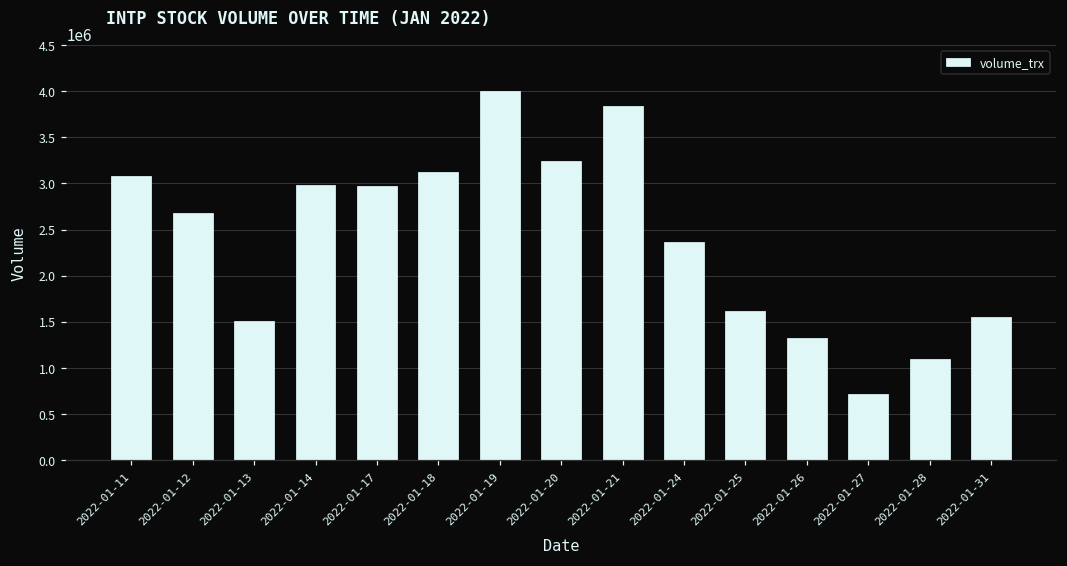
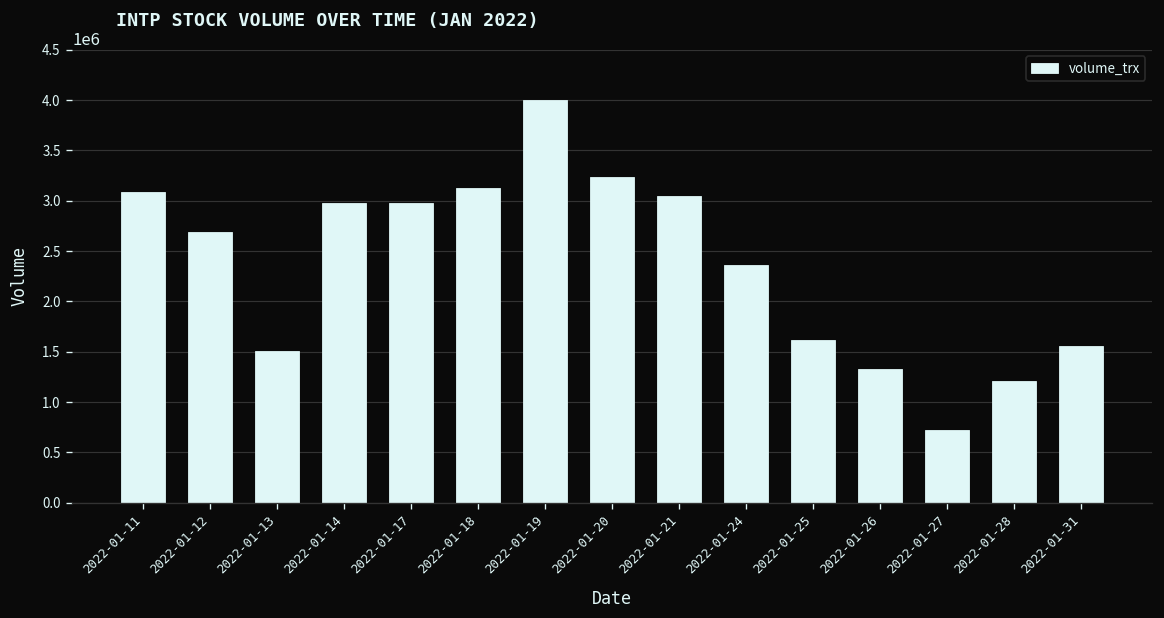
  {
    "2022-01-11": 3100000,
    "2022-01-12": 2700000,
    "2022-01-13": 1500000,
    "2022-01-14": 3000000,
    "2022-01-17": 3000000,
    "2022-01-18": 3100000,
    "2022-01-19": 4000000,
    "2022-01-20": 3200000,
-   "2022-01-21": 3800000,
+   "2022-01-21": 3000000,
    "2022-01-24": 2400000,
    "2022-01-25": 1600000,
    "2022-01-26": 1300000,
    "2022-01-27": 700000,
-   "2022-01-28": 1100000,
+   "2022-01-28": 1200000,
    "2022-01-31": 1600000
  }
